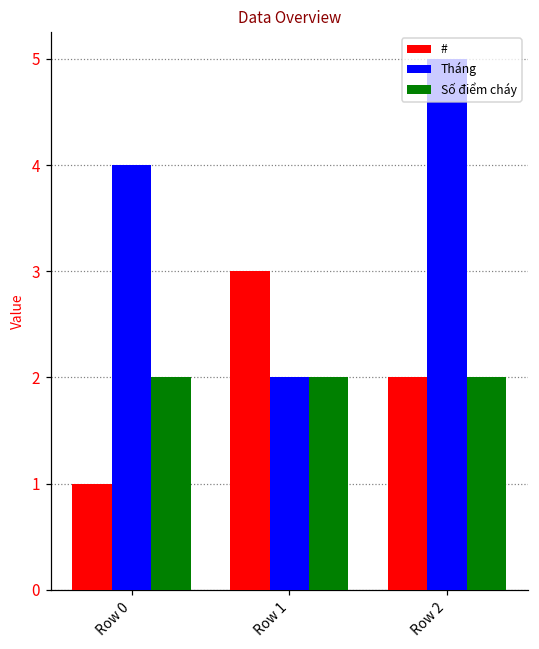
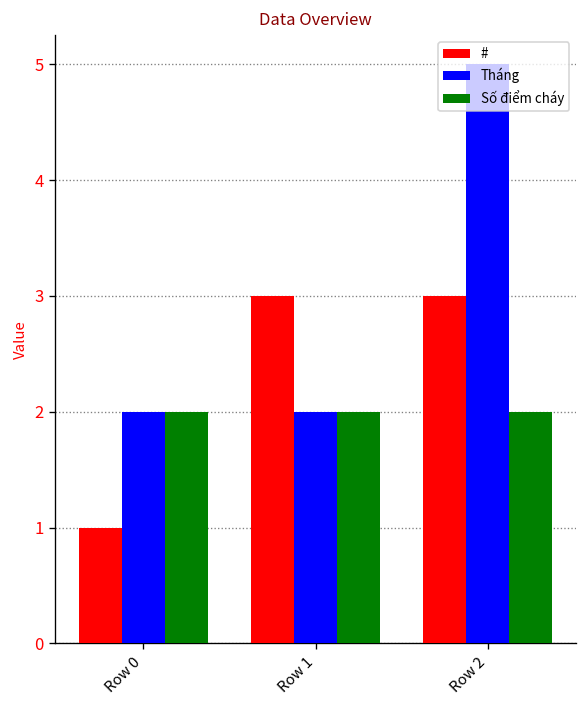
  {
    "#": {
      "Row 0": 1,
      "Row 1": 3,
-     "Row 2": 2
+     "Row 2": 3
    },
    "Tháng": {
-     "Row 0": 4,
+     "Row 0": 2,
      "Row 1": 2
    },
    "Số điểm cháy": {
      "Row 0": 2,
      "Row 1": 2,
      "Row 2": 2
    }
  }
